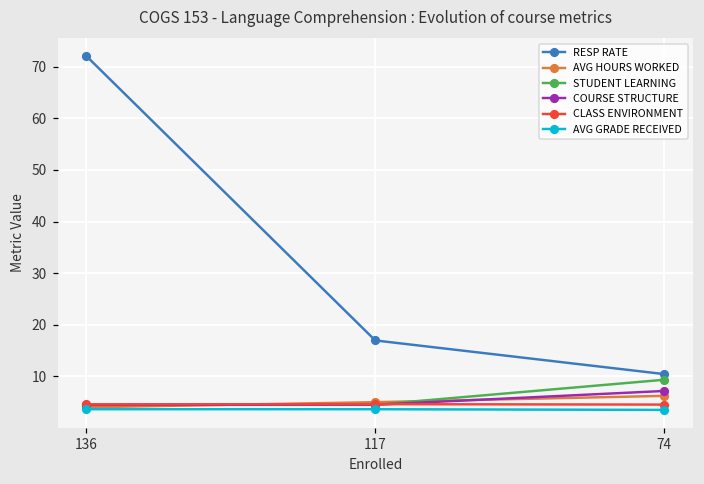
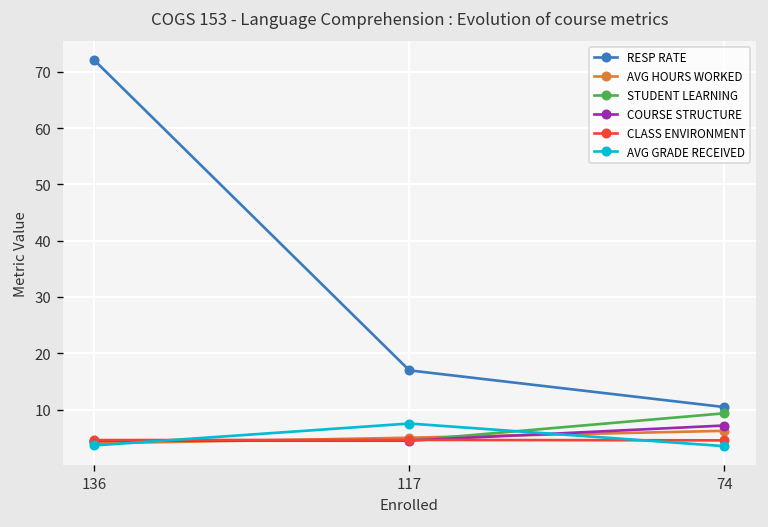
  {
    "RESP RATE": {
      "136": 72,
      "117": 17,
      "74": 10
    },
    "STUDENT LEARNING": {
      "74": 9
    },
    "COURSE STRUCTURE": {
      "74": 7
    },
    "AVG GRADE RECEIVED": {
-     "117": 4,
+     "117": 8,
      "74": 4
    }
  }
